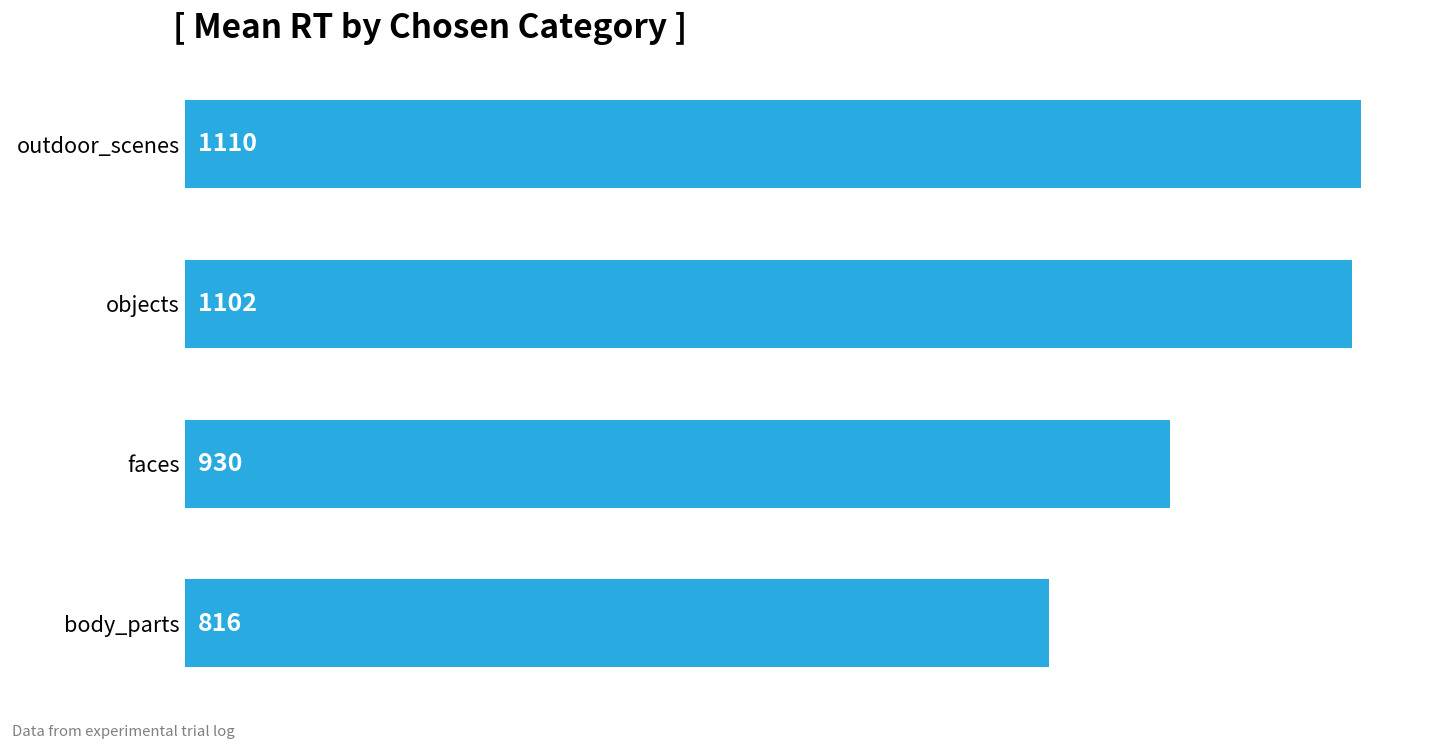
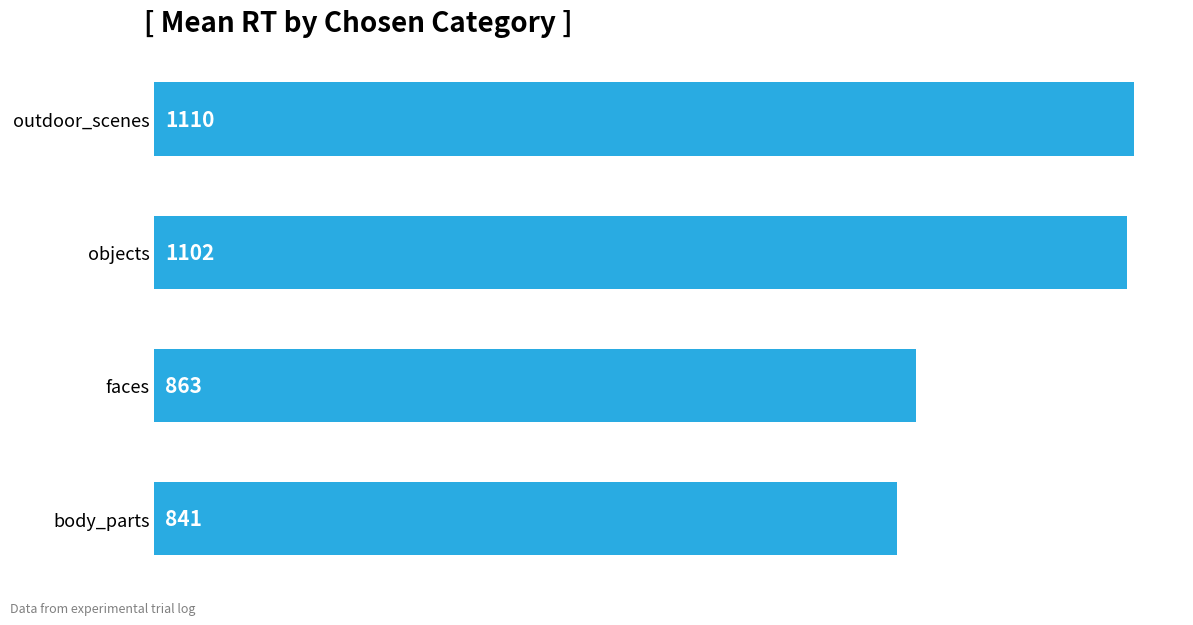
  {
    "outdoor_scenes": 1110,
    "objects": 1102,
-   "faces": 930,
-   "body_parts": 816
+   "faces": 863,
+   "body_parts": 841
  }
